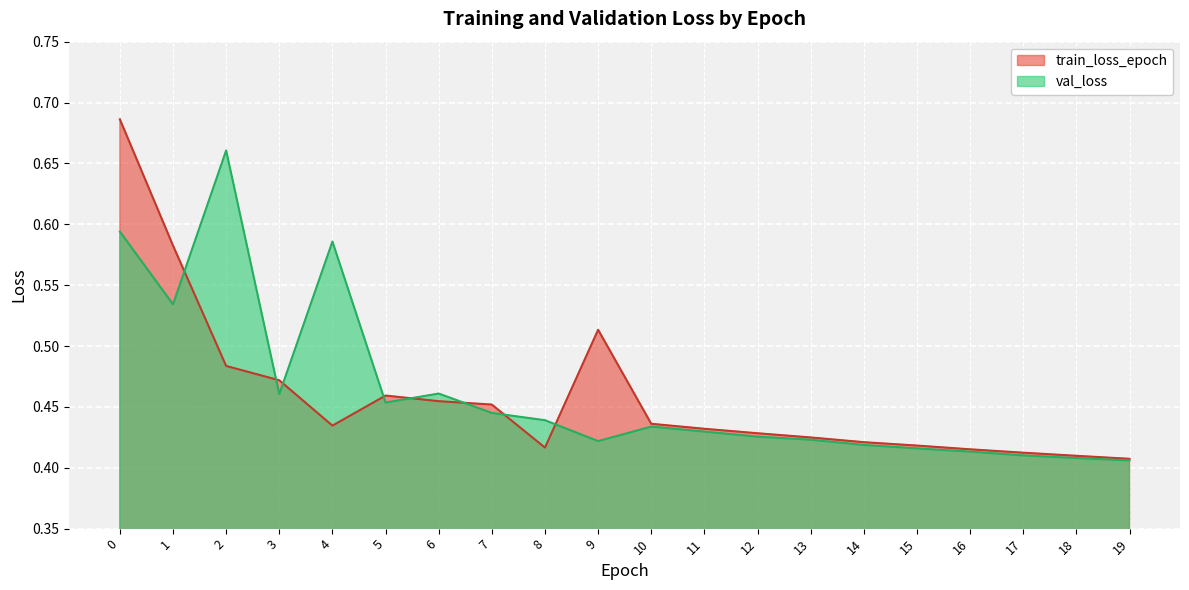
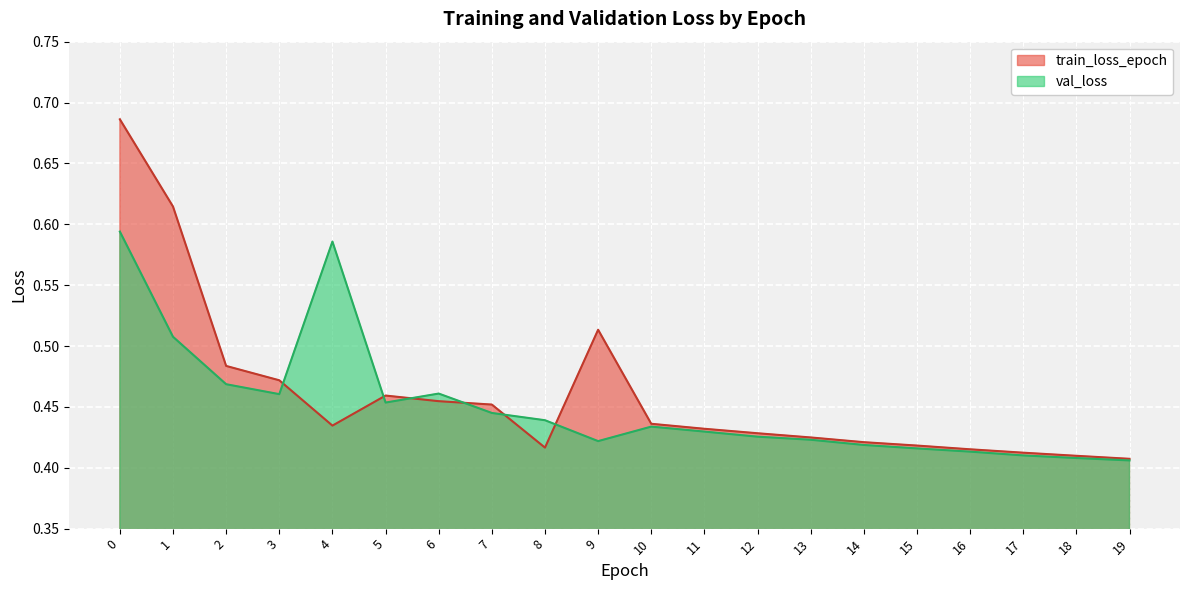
  {
    "train_loss_epoch": {
      "0": 0.686,
-     "1": 0.583,
+     "1": 0.615,
      "2": 0.484,
      "3": 0.472,
      "4": 0.435,
      "5": 0.459,
      "6": 0.455,
      "7": 0.452,
      "8": 0.417,
      "9": 0.513,
      "10": 0.436,
      "11": 0.432,
      "12": 0.428,
      "14": 0.421,
      "15": 0.418,
      "17": 0.412
    },
    "val_loss": {
      "0": 0.594,
-     "1": 0.534,
-     "2": 0.661,
+     "1": 0.508,
+     "2": 0.469,
      "3": 0.460,
      "4": 0.586,
      "5": 0.454,
      "6": 0.461,
      "7": 0.445,
      "8": 0.439,
      "9": 0.422,
      "10": 0.434,
      "11": 0.430,
      "12": 0.426,
      "14": 0.419,
      "15": 0.416,
      "17": 0.410
    }
  }
